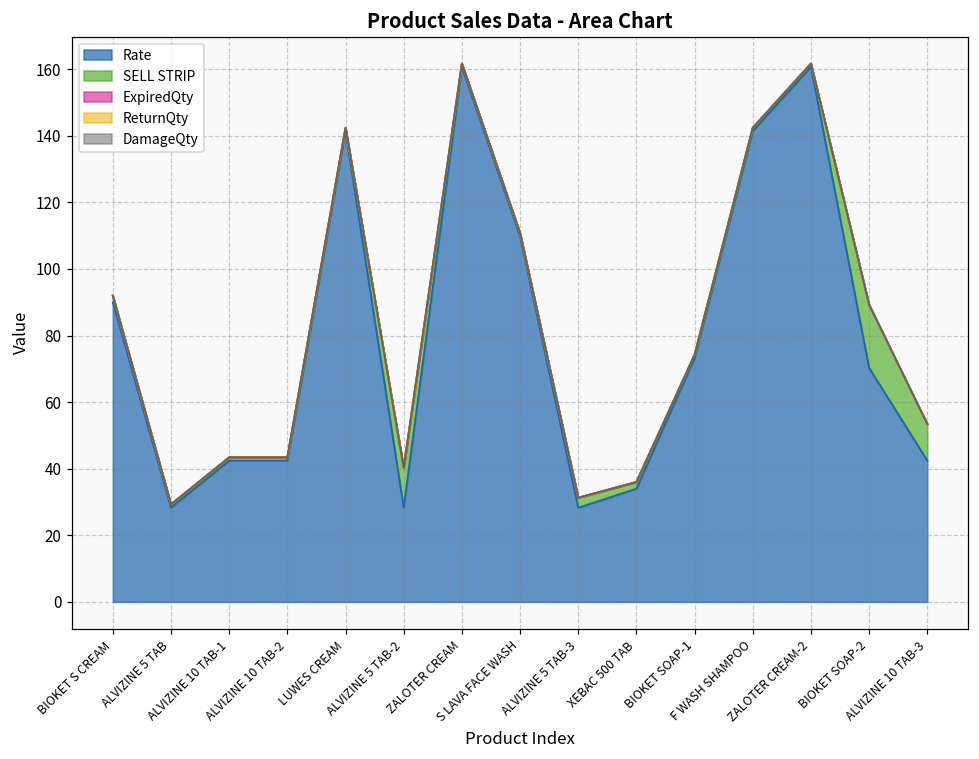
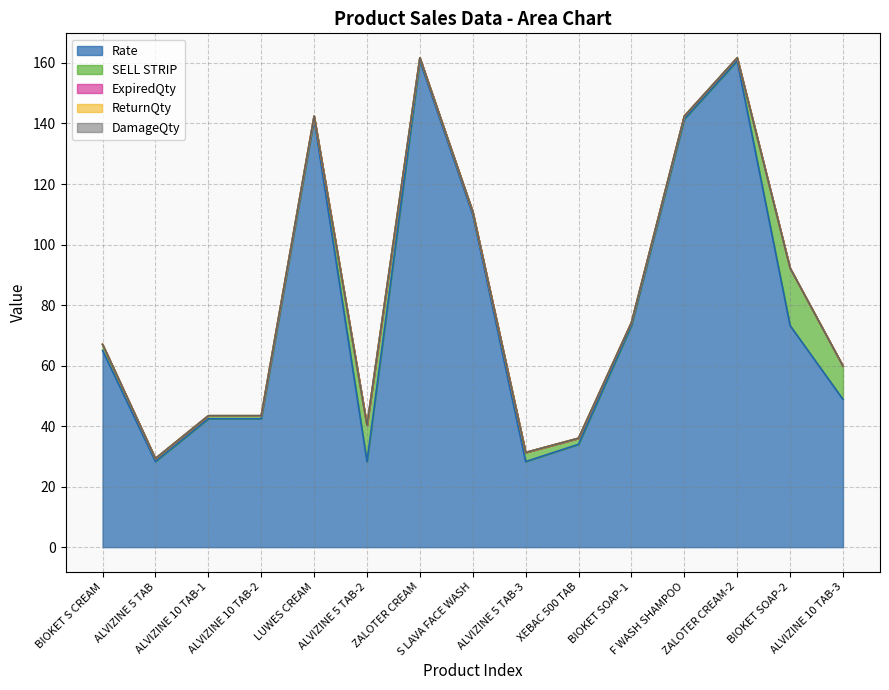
  {
    "Rate": {
-     "BIOKET S CREAM": 90,
+     "BIOKET S CREAM": 65,
      "ALVIZINE 5 TAB": 28,
      "ALVIZINE 10 TAB-1": 42,
      "ALVIZINE 10 TAB-2": 42,
      "LUWES CREAM": 141,
      "ALVIZINE 5 TAB-2": 28,
      "ZALOTER CREAM": 161,
      "S LAVA FACE WASH": 110,
      "ALVIZINE 5 TAB-3": 28,
      "XEBAC 500 TAB": 34,
      "BIOKET SOAP-1": 73,
      "F WASH SHAMPOO": 141,
      "ZALOTER CREAM-2": 161,
-     "BIOKET SOAP-2": 70,
-     "ALVIZINE 10 TAB-3": 42
+     "BIOKET SOAP-2": 73,
+     "ALVIZINE 10 TAB-3": 49
    }
  }
